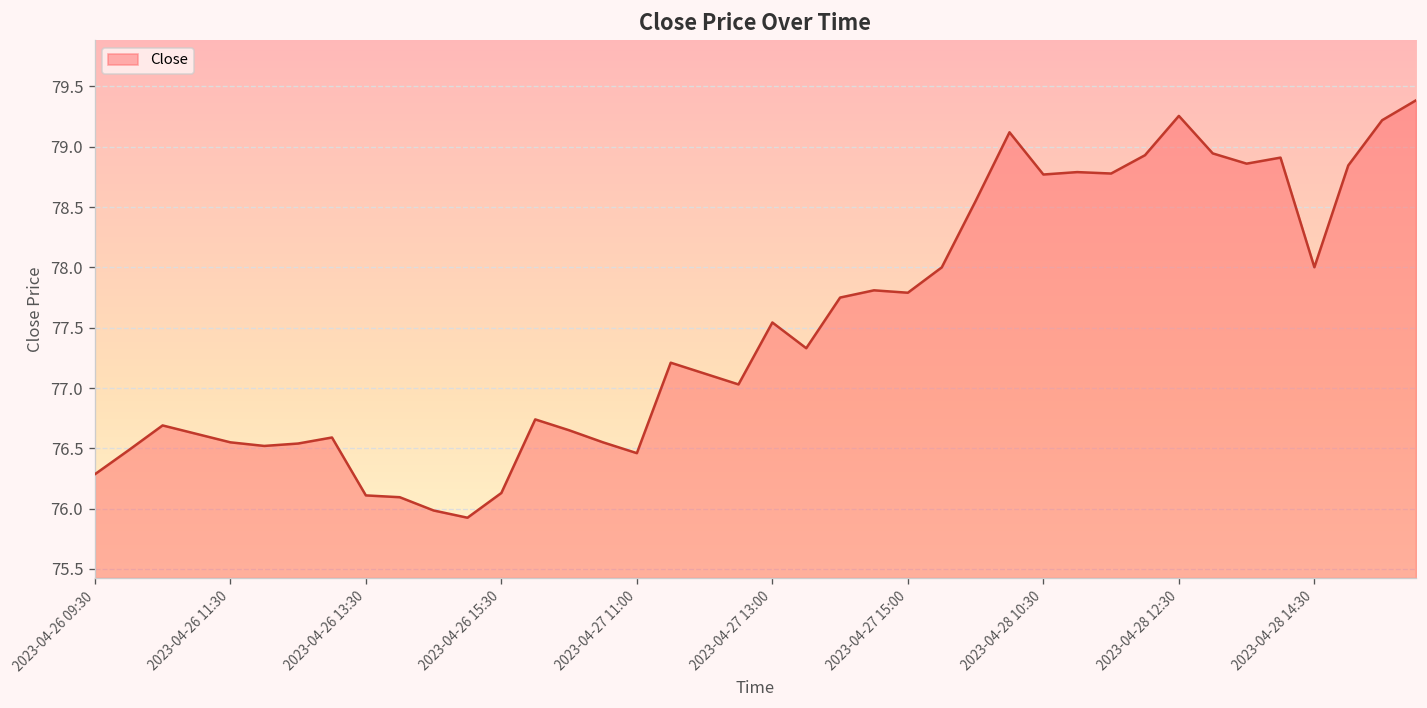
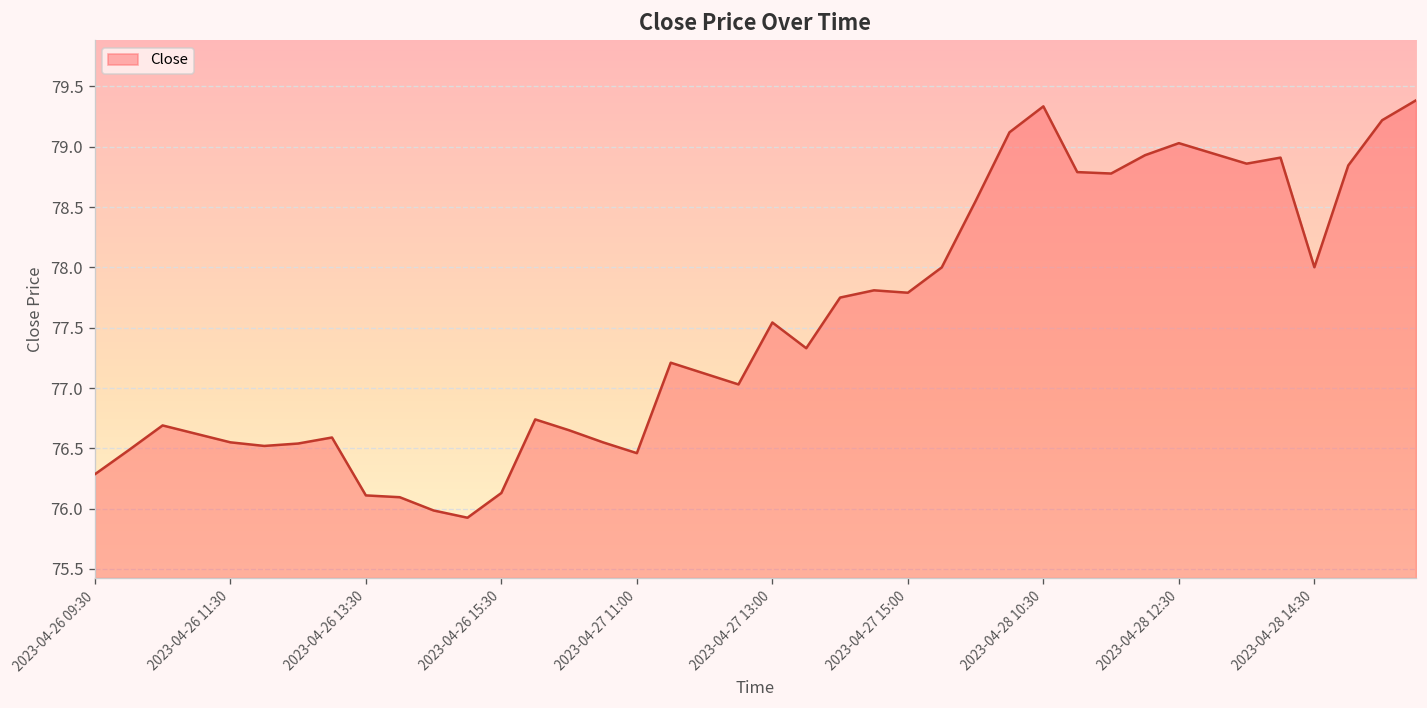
  {
    "2023-04-26 09:30": 76.29,
    "2023-04-26 11:30": 76.55,
    "2023-04-26 13:30": 76.11,
    "2023-04-26 15:30": 76.13,
    "2023-04-27 11:00": 76.46,
    "2023-04-27 13:00": 77.54,
    "2023-04-27 15:00": 77.79,
-   "2023-04-28 10:30": 78.77,
-   "2023-04-28 12:30": 79.26,
+   "2023-04-28 10:30": 79.33,
+   "2023-04-28 12:30": 79.03,
    "2023-04-28 14:30": 78.00
  }
